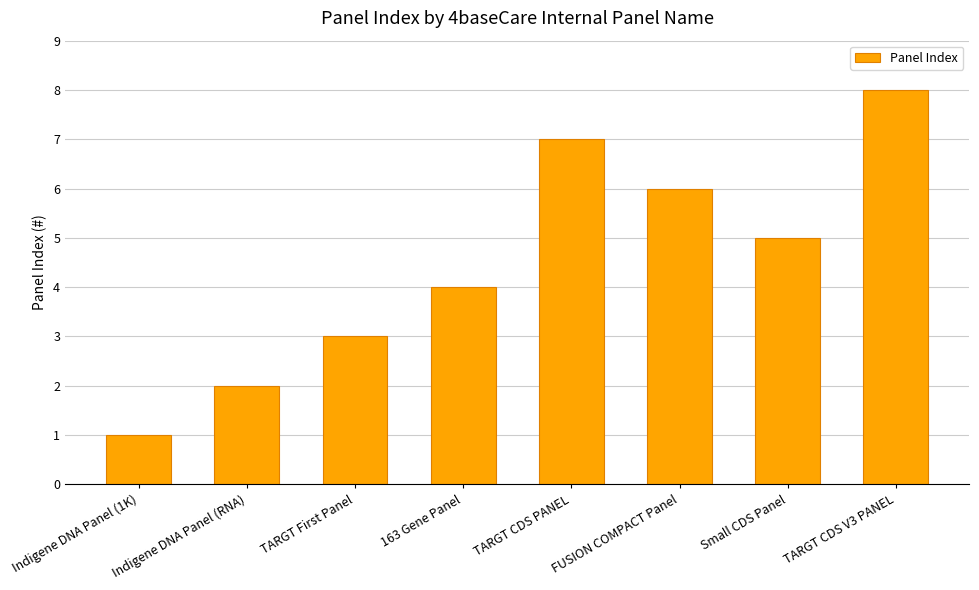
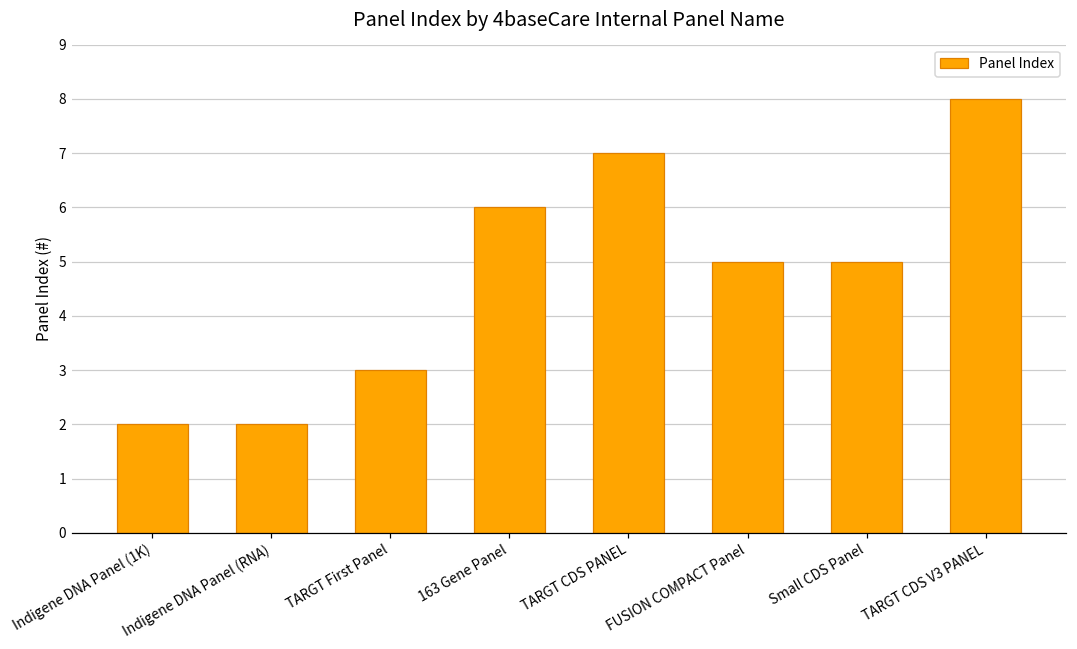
  {
-   "Indigene DNA Panel (1K)": 1,
+   "Indigene DNA Panel (1K)": 2,
    "Indigene DNA Panel (RNA)": 2,
    "TARGT First Panel": 3,
-   "163 Gene Panel": 4,
+   "163 Gene Panel": 6,
    "TARGT CDS PANEL": 7,
-   "FUSION COMPACT Panel": 6,
+   "FUSION COMPACT Panel": 5,
    "Small CDS Panel": 5,
    "TARGT CDS V3 PANEL": 8
  }
